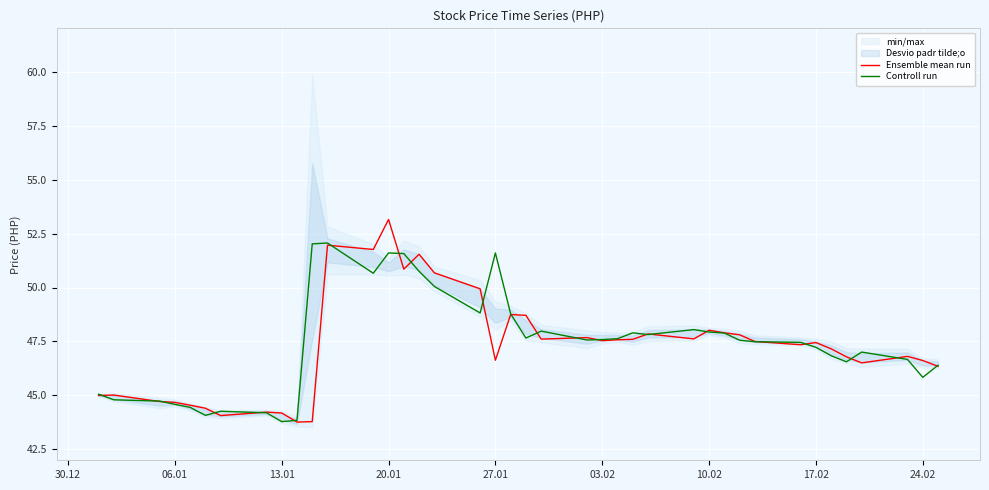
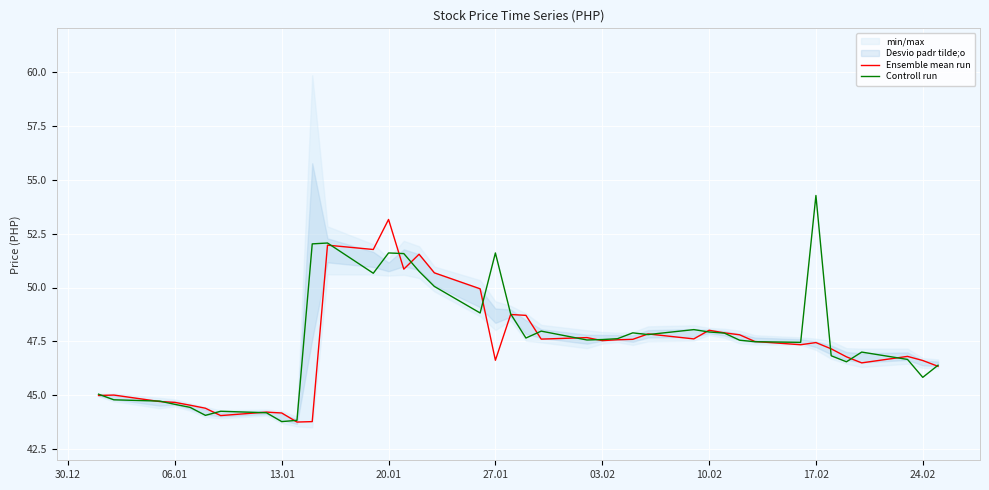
  {
    "Ensemble mean run": {
      "20.01": 53.2,
      "27.01": 46.6
    },
    "Controll run": {
      "13.01": 43.8,
      "20.01": 51.6,
      "27.01": 51.6,
-     "17.02": 47.2,
+     "17.02": 54.3,
      "24.02": 45.8
    }
  }
